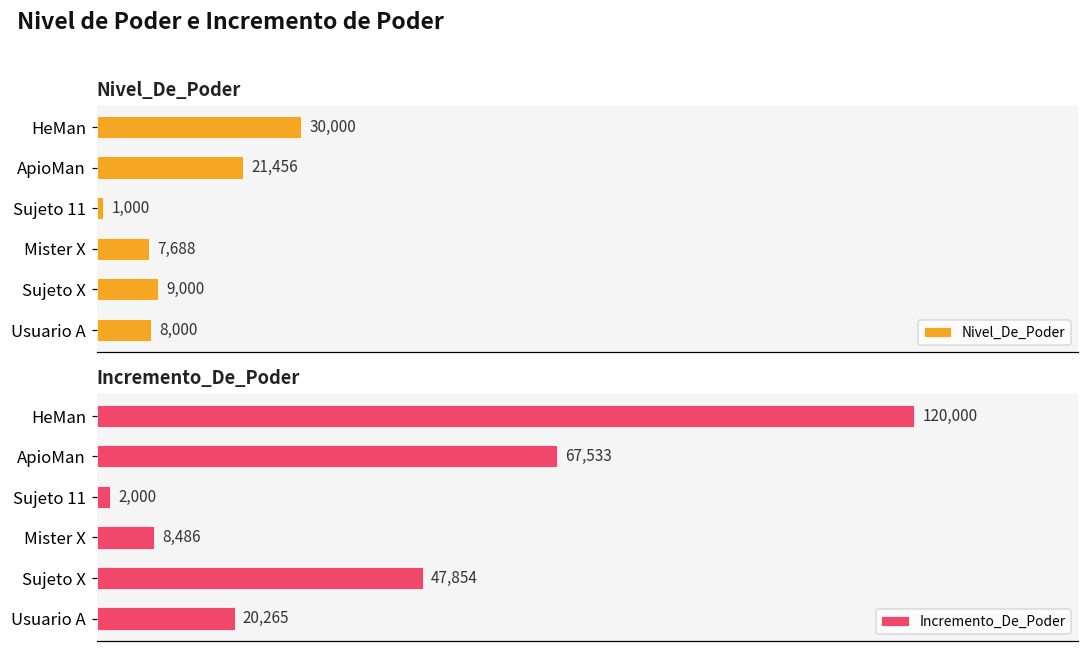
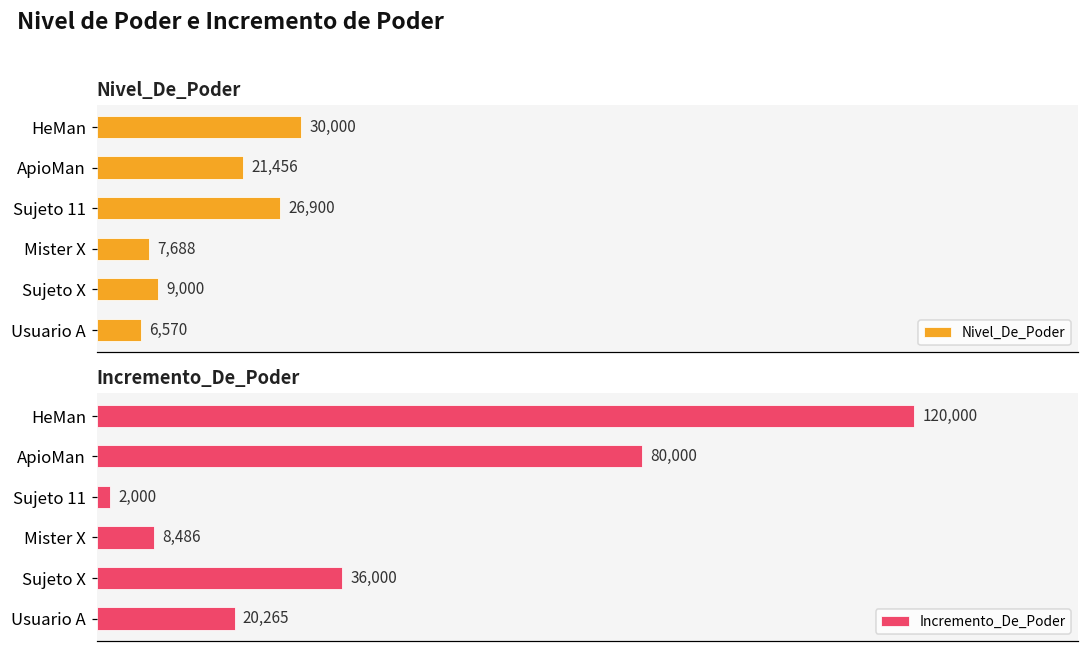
  {
    "Nivel_De_Poder": {
      "HeMan": "30,000",
      "ApioMan": "21,456",
-     "Sujeto 11": "1,000",
+     "Sujeto 11": "26,900",
      "Mister X": "7,688",
      "Sujeto X": "9,000",
-     "Usuario A": "8,000"
+     "Usuario A": "6,570"
    },
    "Incremento_De_Poder": {
      "HeMan": "120,000",
-     "ApioMan": "67,533",
+     "ApioMan": "80,000",
      "Sujeto 11": "2,000",
      "Mister X": "8,486",
-     "Sujeto X": "47,854",
+     "Sujeto X": "36,000",
      "Usuario A": "20,265"
    }
  }
